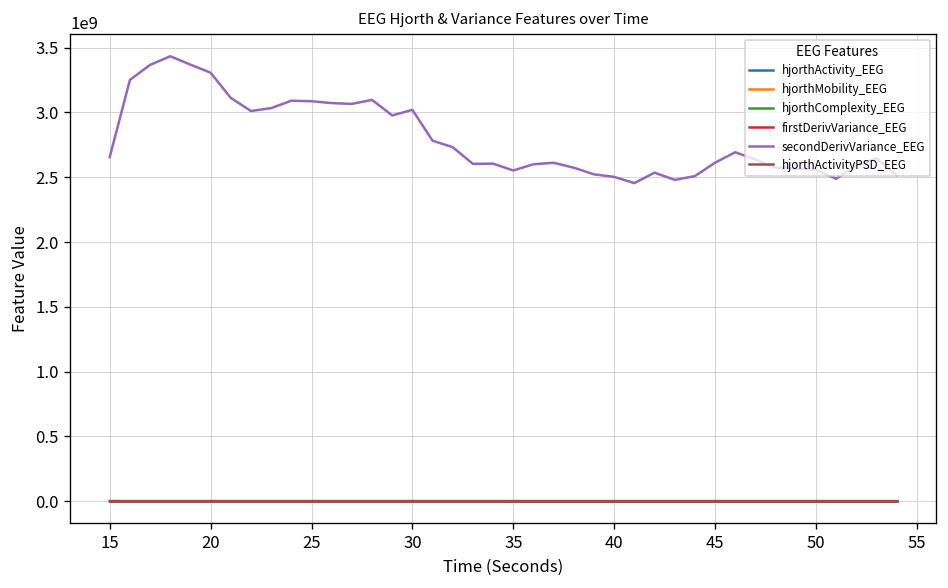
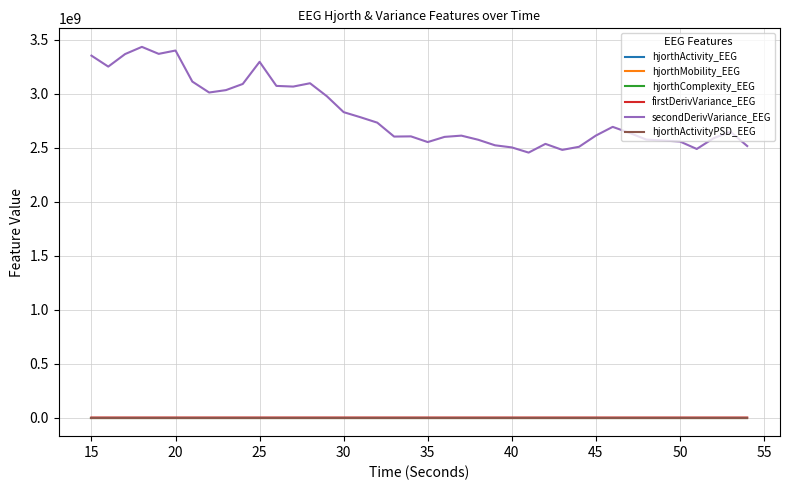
  {
    "hjorthActivityPSD_EEG": {
      "15": 0,
      "20": 0,
      "25": 0,
      "30": 0,
      "35": 0,
      "40": 0,
      "45": 0,
      "50": 0
    },
    "secondDerivVariance_EEG": {
-     "15": 2660000000,
-     "20": 3310000000,
-     "25": 3090000000,
-     "30": 3020000000,
+     "15": 3350000000,
+     "20": 3400000000,
+     "25": 3300000000,
+     "30": 2830000000,
      "35": 2550000000,
      "40": 2500000000,
      "45": 2610000000,
      "50": 2560000000
    }
  }
